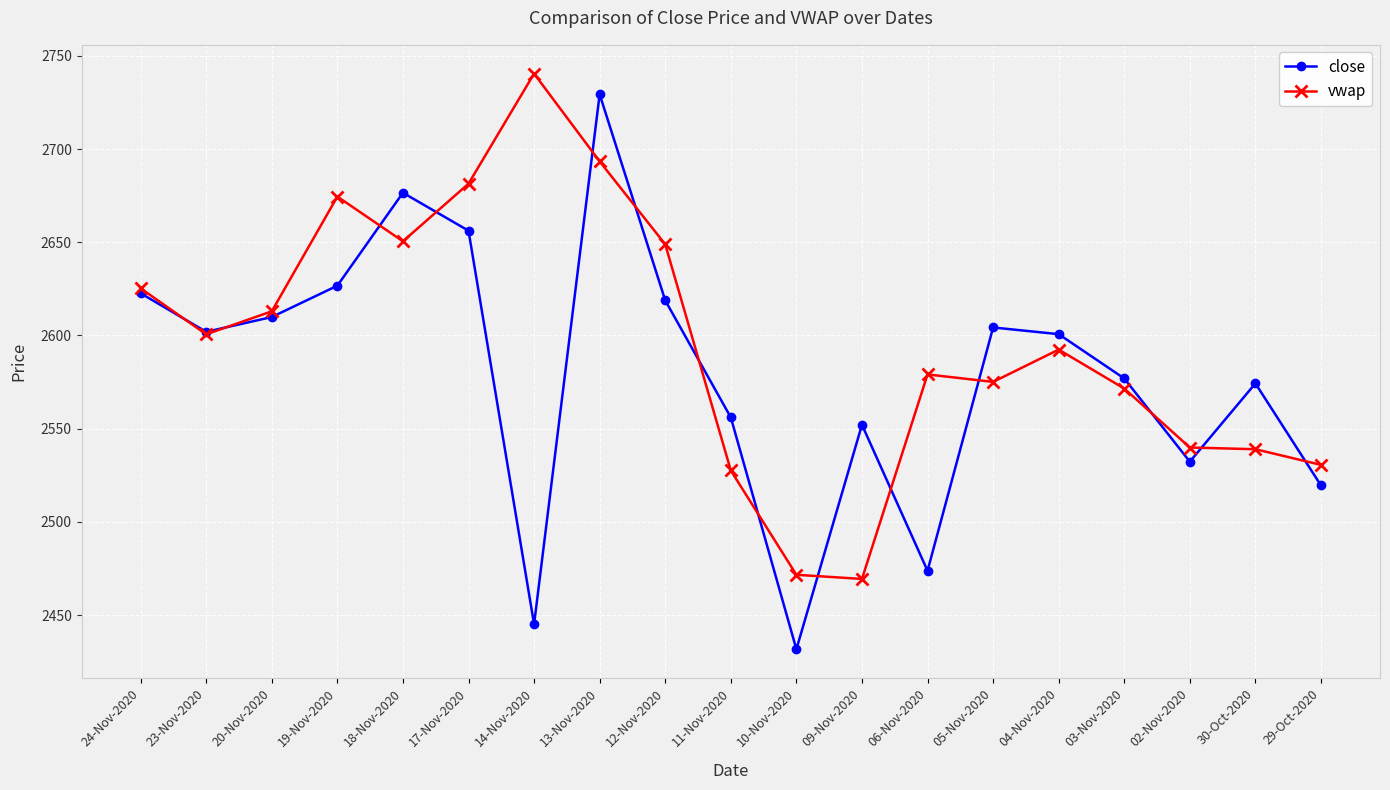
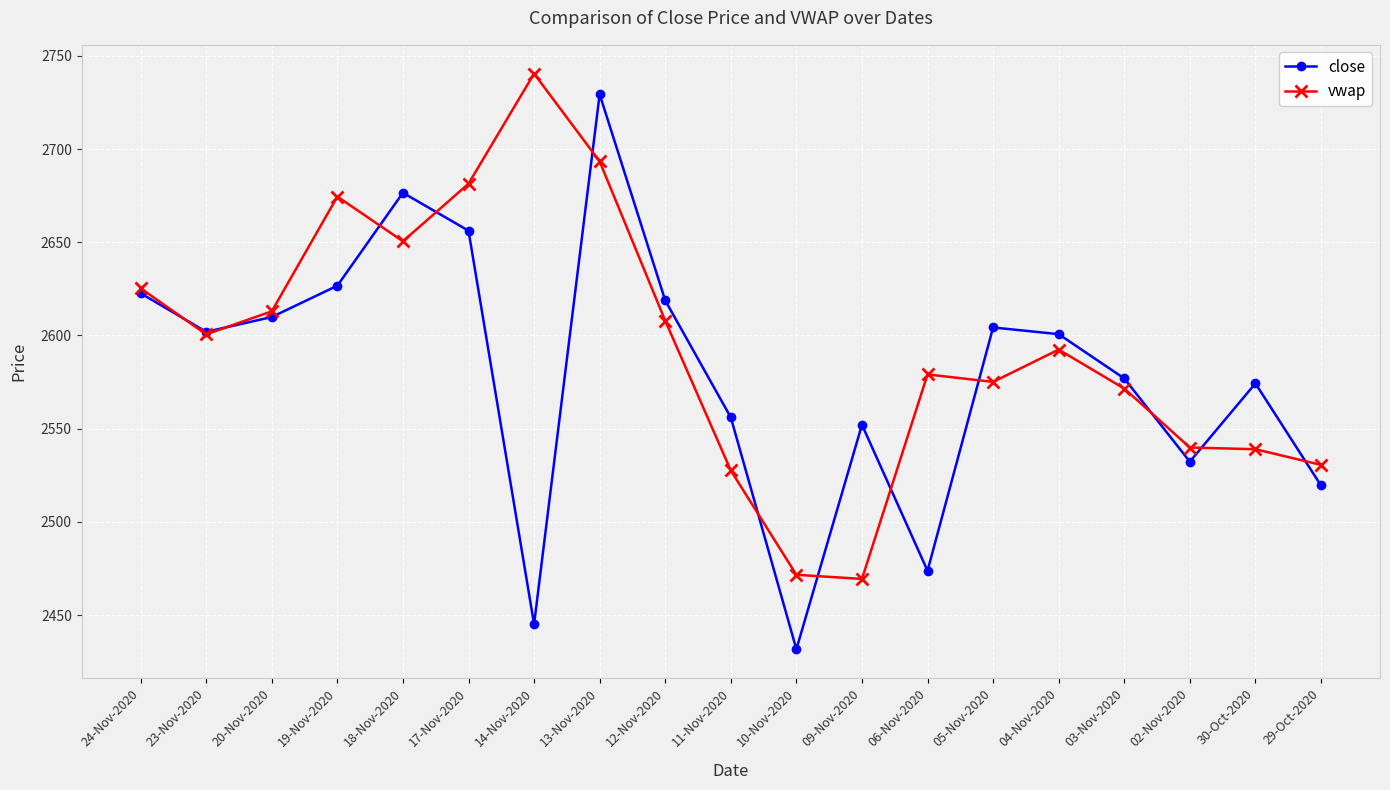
  {
    "close": {
      "24-Nov-2020": 2623,
      "20-Nov-2020": 2610,
      "19-Nov-2020": 2627,
      "18-Nov-2020": 2677,
      "17-Nov-2020": 2656,
      "14-Nov-2020": 2445,
      "13-Nov-2020": 2729,
      "12-Nov-2020": 2619,
      "11-Nov-2020": 2556,
      "10-Nov-2020": 2432,
      "09-Nov-2020": 2552,
      "06-Nov-2020": 2474,
      "05-Nov-2020": 2604,
      "04-Nov-2020": 2601,
      "03-Nov-2020": 2577,
      "02-Nov-2020": 2532,
      "30-Oct-2020": 2574,
      "29-Oct-2020": 2520
    },
    "vwap": {
      "24-Nov-2020": 2625,
      "20-Nov-2020": 2613,
      "19-Nov-2020": 2674,
      "18-Nov-2020": 2651,
      "17-Nov-2020": 2681,
      "14-Nov-2020": 2740,
      "13-Nov-2020": 2693,
-     "12-Nov-2020": 2649,
+     "12-Nov-2020": 2608,
      "11-Nov-2020": 2528,
      "10-Nov-2020": 2472,
      "09-Nov-2020": 2469,
      "06-Nov-2020": 2579,
      "05-Nov-2020": 2575,
      "04-Nov-2020": 2592,
      "03-Nov-2020": 2572,
      "02-Nov-2020": 2540,
      "30-Oct-2020": 2539,
      "29-Oct-2020": 2531
    }
  }
